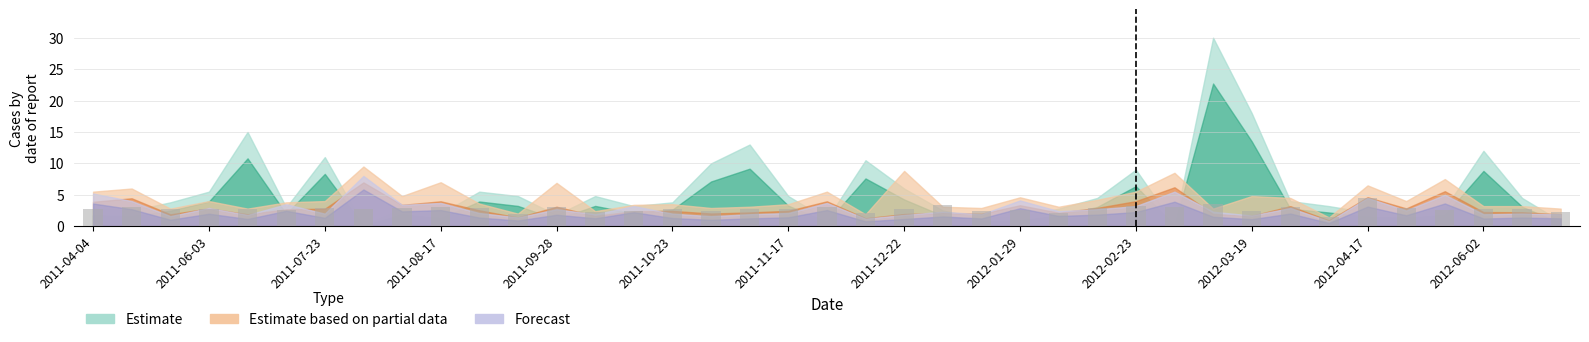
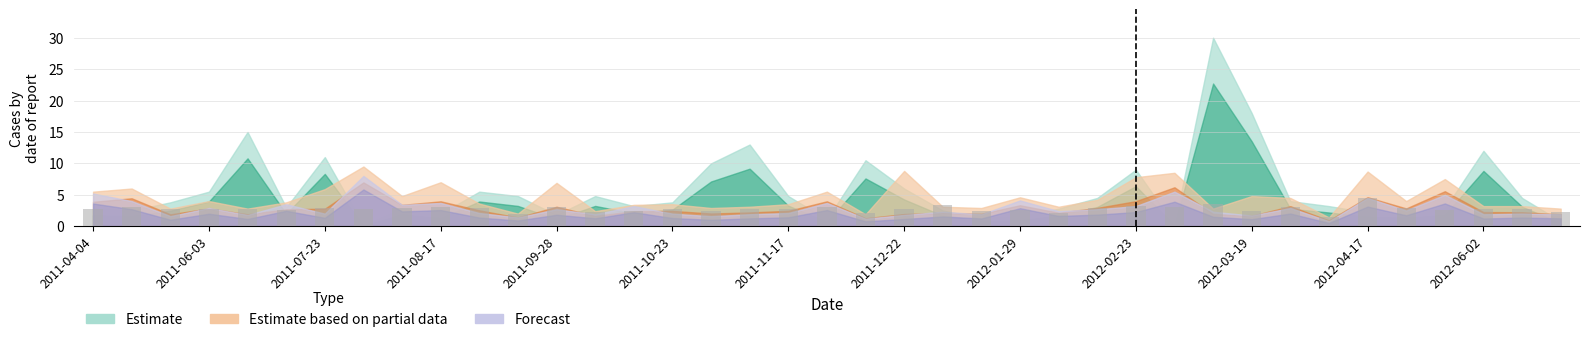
  {
    "Estimate based on partial data": {
-     "2011-07-23": 4,
+     "2011-07-23": 6,
      "2011-08-17": 7,
      "2011-09-28": 7,
      "2011-12-22": 9,
      "2012-01-29": 5,
-     "2012-02-23": 6,
+     "2012-02-23": 8,
      "2012-03-19": 5,
-     "2012-04-17": 7,
+     "2012-04-17": 9,
      "2012-06-02": 3
    }
  }
